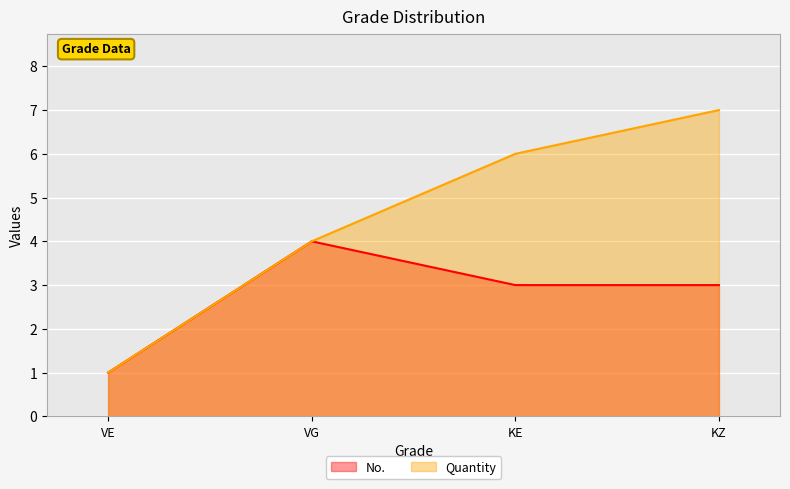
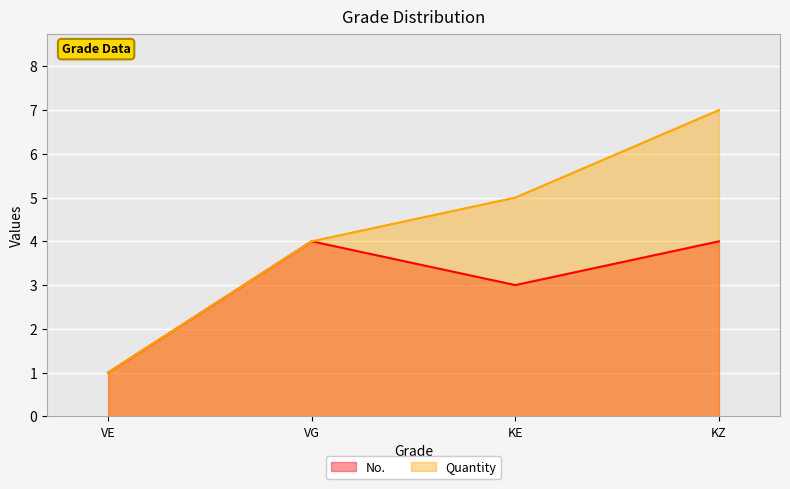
  {
    "No.": {
      "KE": 3,
-     "KZ": 3
+     "KZ": 4
    },
    "Quantity": {
-     "KE": 6,
+     "KE": 5,
      "KZ": 7
    }
  }
